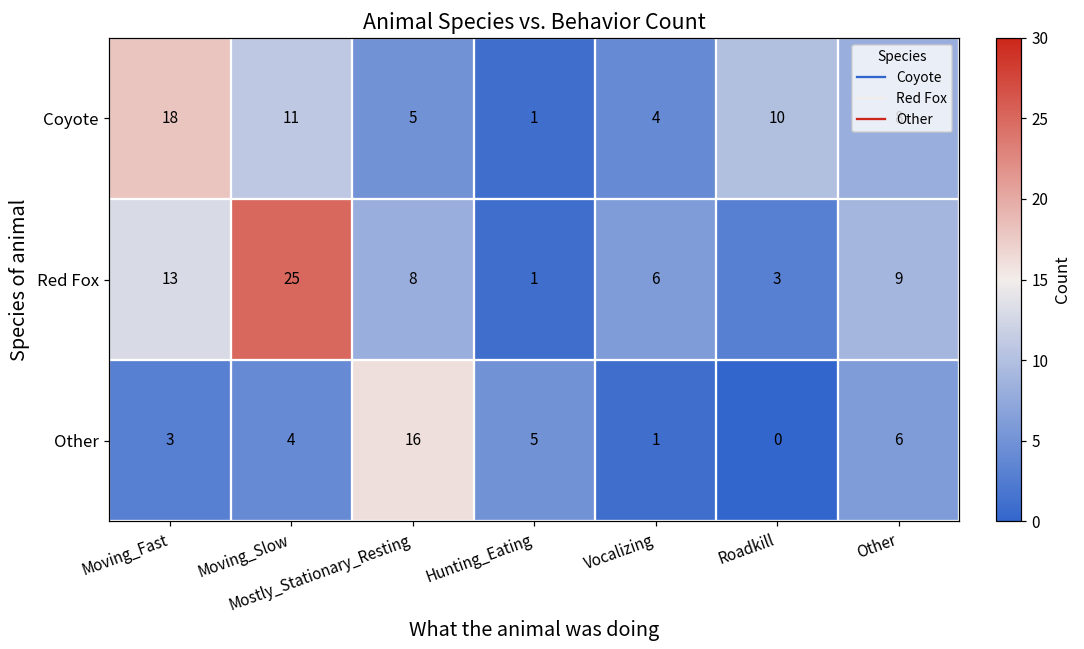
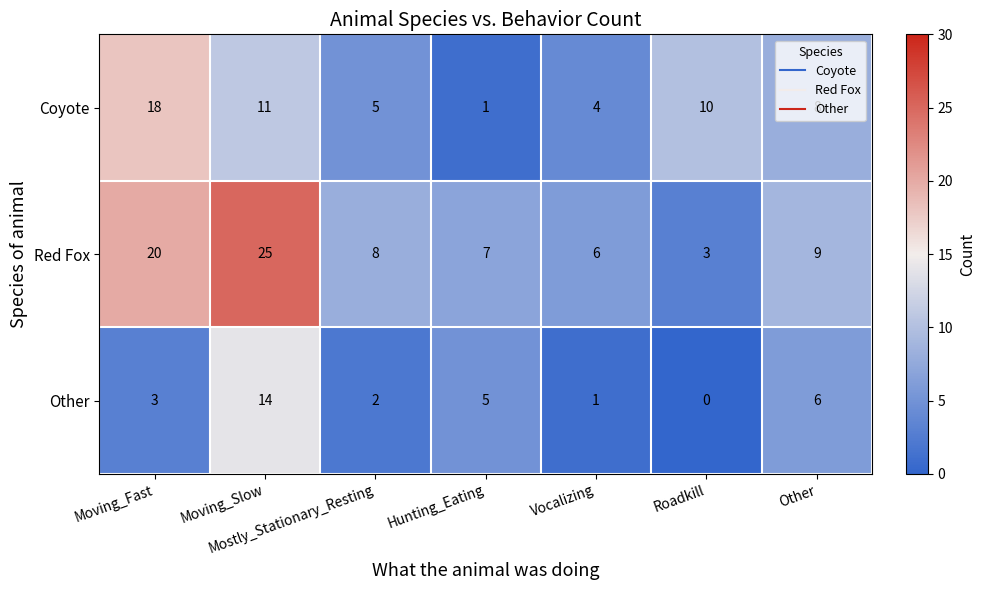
  {
    "Coyote": {
      "Moving_Fast": 18,
      "Moving_Slow": 11,
      "Mostly_Stationary_Resting": 5,
      "Hunting_Eating": 1,
      "Vocalizing": 4,
      "Roadkill": 10
    },
    "Red Fox": {
-     "Moving_Fast": 13,
+     "Moving_Fast": 20,
      "Moving_Slow": 25,
      "Mostly_Stationary_Resting": 8,
-     "Hunting_Eating": 1,
+     "Hunting_Eating": 7,
      "Vocalizing": 6,
      "Roadkill": 3,
      "Other": 9
    },
    "Other": {
      "Moving_Fast": 3,
-     "Moving_Slow": 4,
-     "Mostly_Stationary_Resting": 16,
+     "Moving_Slow": 14,
+     "Mostly_Stationary_Resting": 2,
      "Hunting_Eating": 5,
      "Vocalizing": 1,
      "Roadkill": 0,
      "Other": 6
    }
  }
